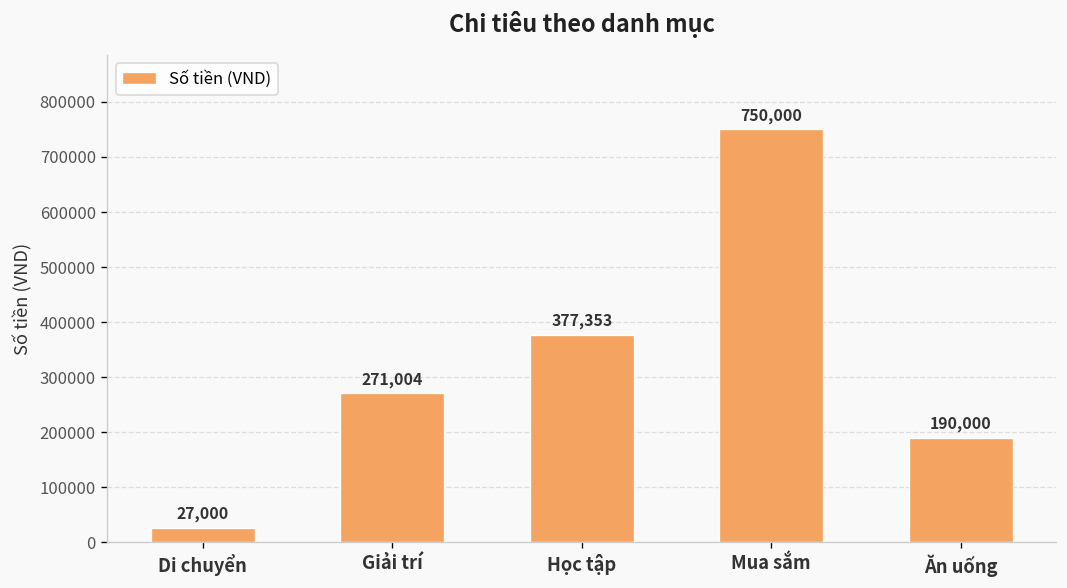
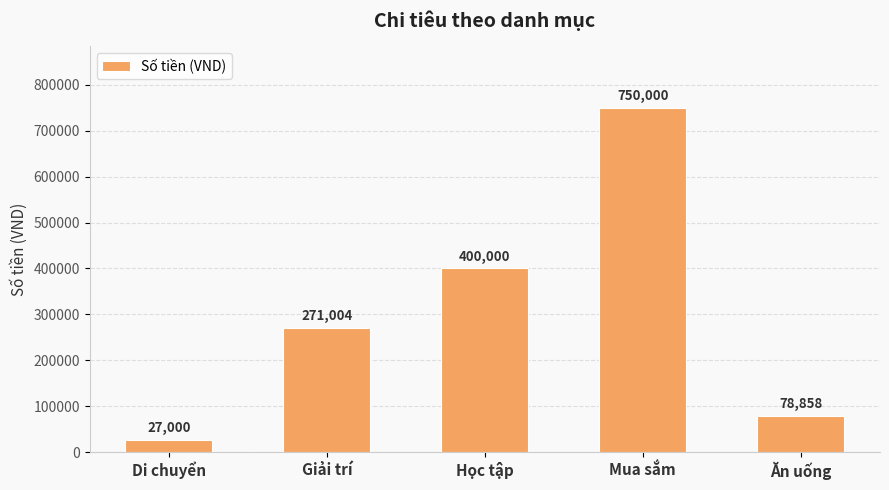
  {
    "Di chuyển": "27,000",
    "Giải trí": "271,004",
-   "Học tập": "377,353",
+   "Học tập": "400,000",
    "Mua sắm": "750,000",
-   "Ăn uống": "190,000"
+   "Ăn uống": "78,858"
  }
